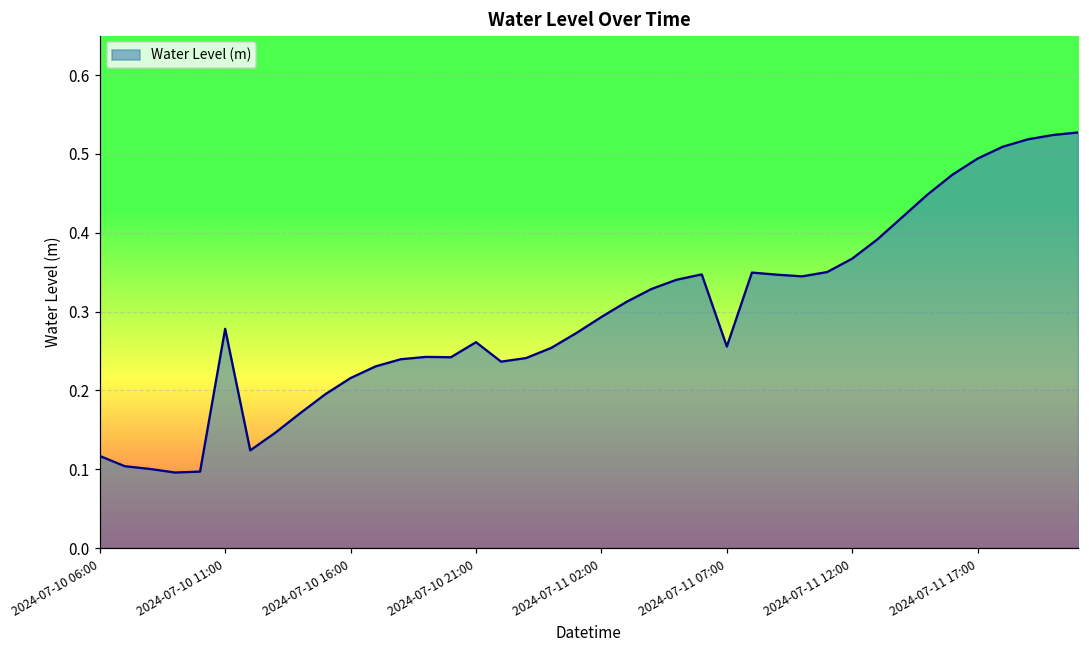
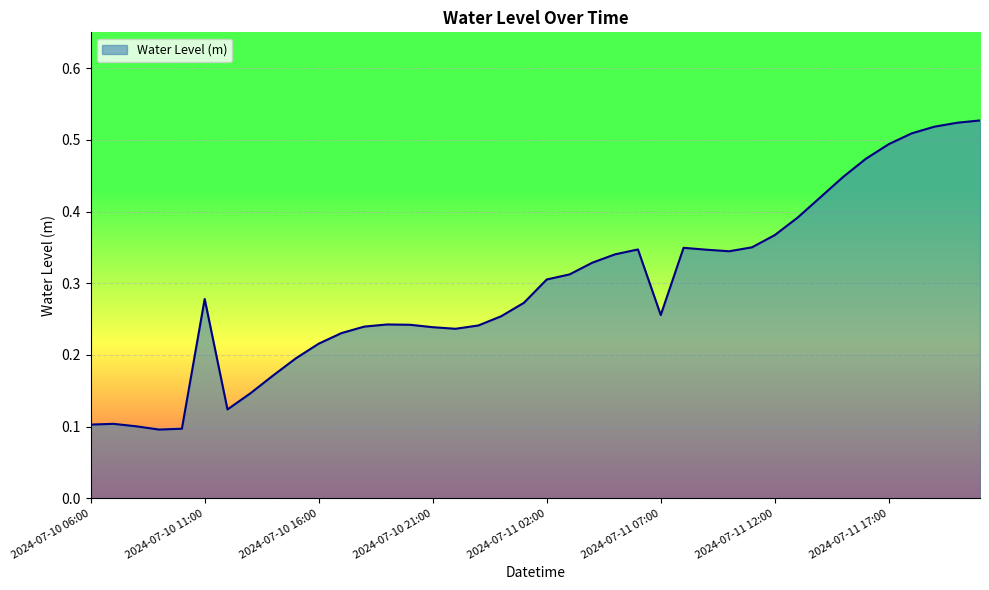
  {
-   "2024-07-10 06:00": 0.12,
+   "2024-07-10 06:00": 0.10,
    "2024-07-10 11:00": 0.28,
    "2024-07-10 16:00": 0.22,
-   "2024-07-10 21:00": 0.26,
-   "2024-07-11 02:00": 0.29,
+   "2024-07-10 21:00": 0.24,
+   "2024-07-11 02:00": 0.31,
    "2024-07-11 07:00": 0.26,
    "2024-07-11 12:00": 0.37,
    "2024-07-11 17:00": 0.49
  }
